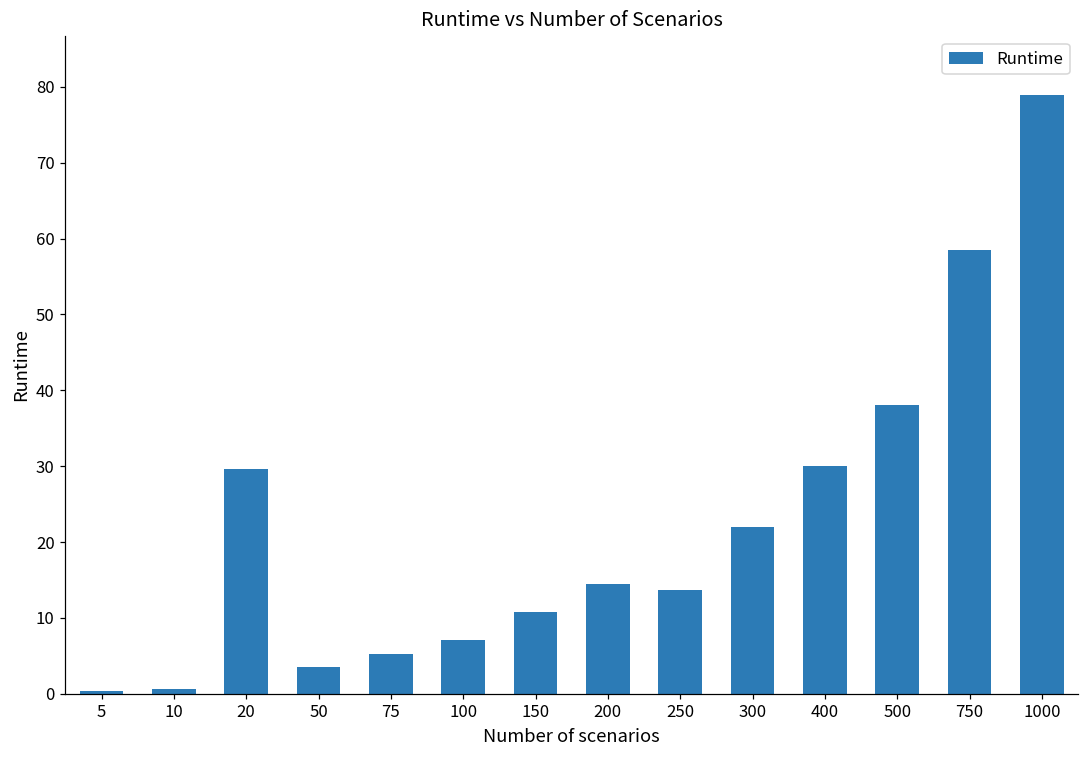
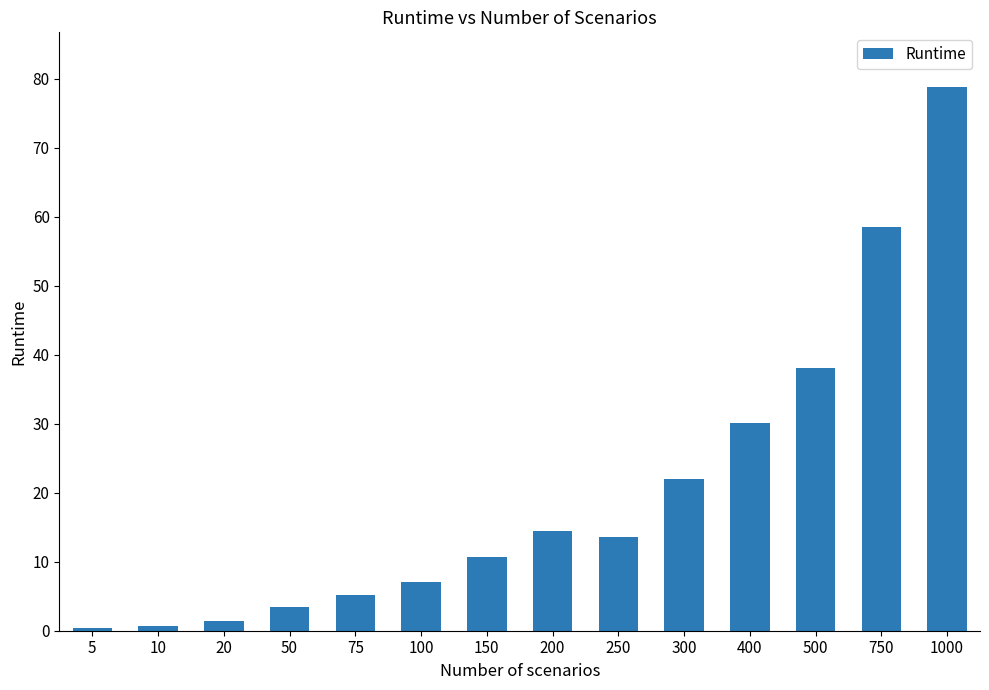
  {
    "10": 1,
-   "20": 30,
+   "20": 1,
    "50": 3,
    "75": 5,
    "100": 7,
    "150": 11,
    "200": 14,
    "250": 14,
    "300": 22,
    "400": 30,
    "500": 38,
    "750": 58,
    "1000": 79
  }
